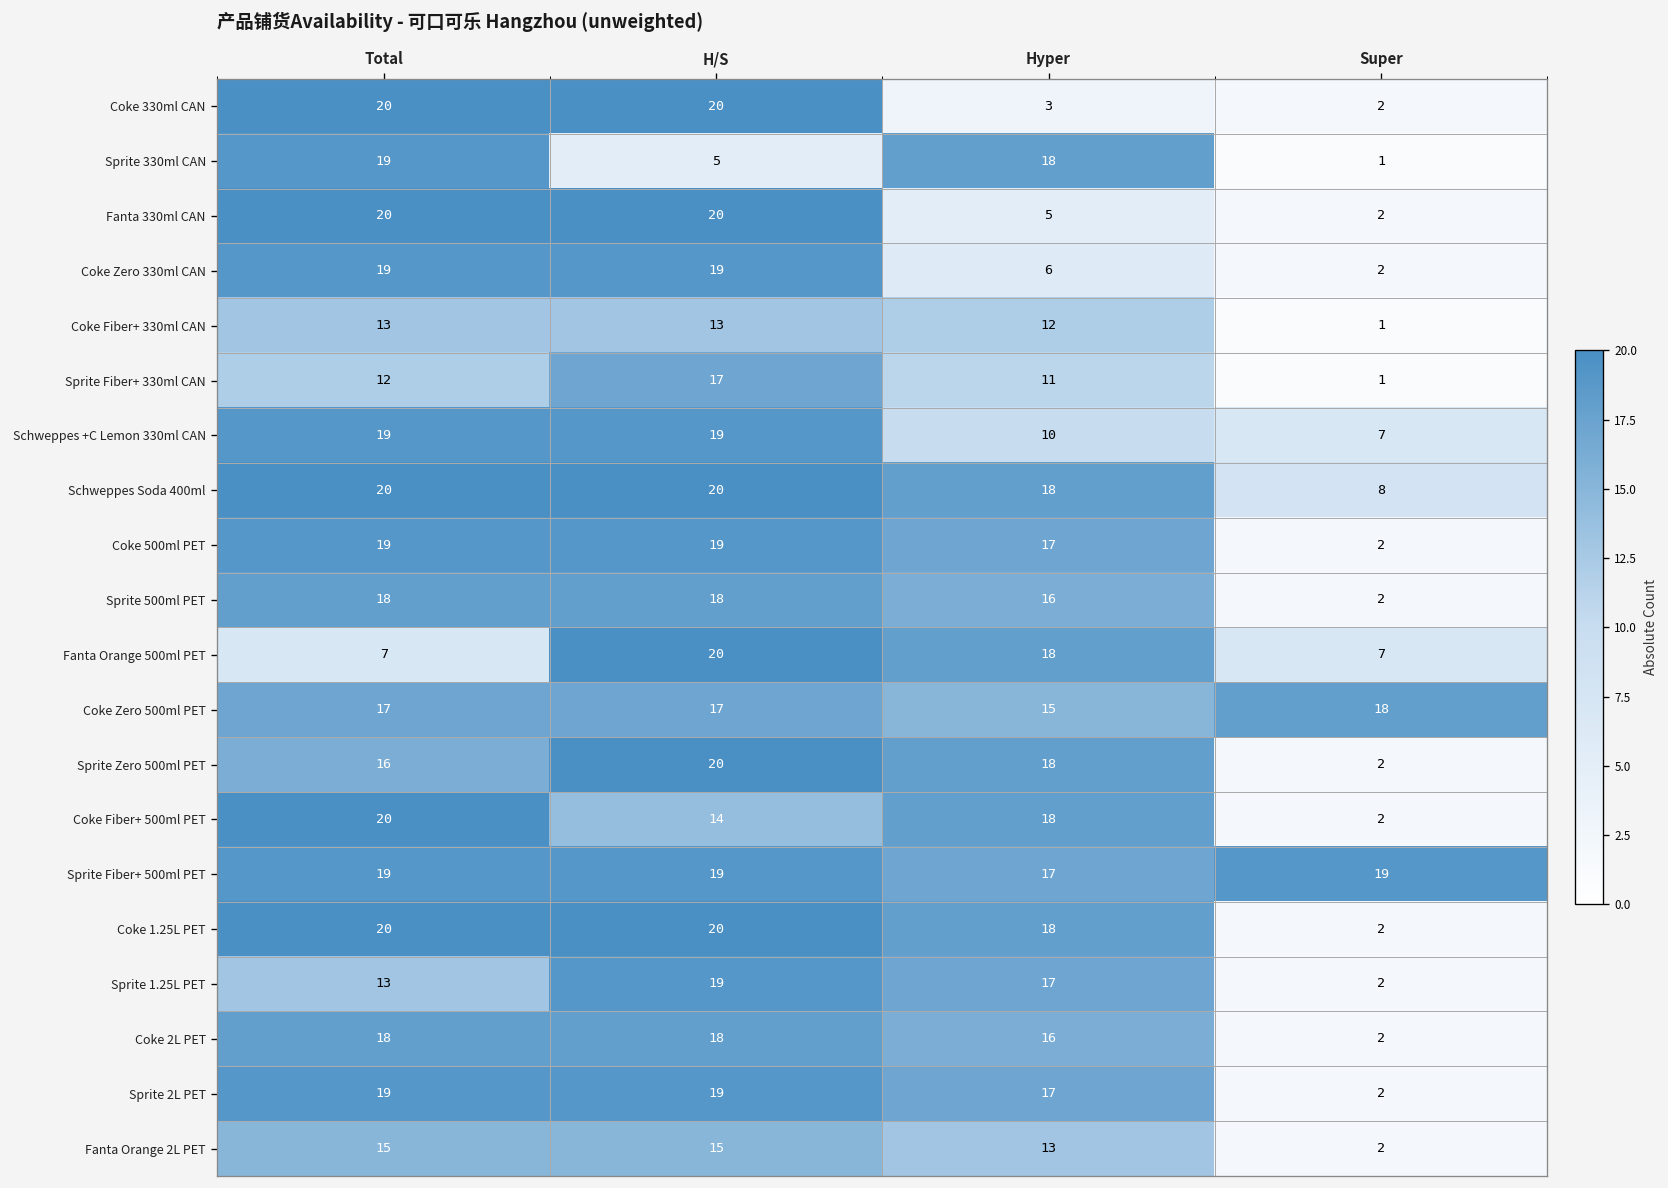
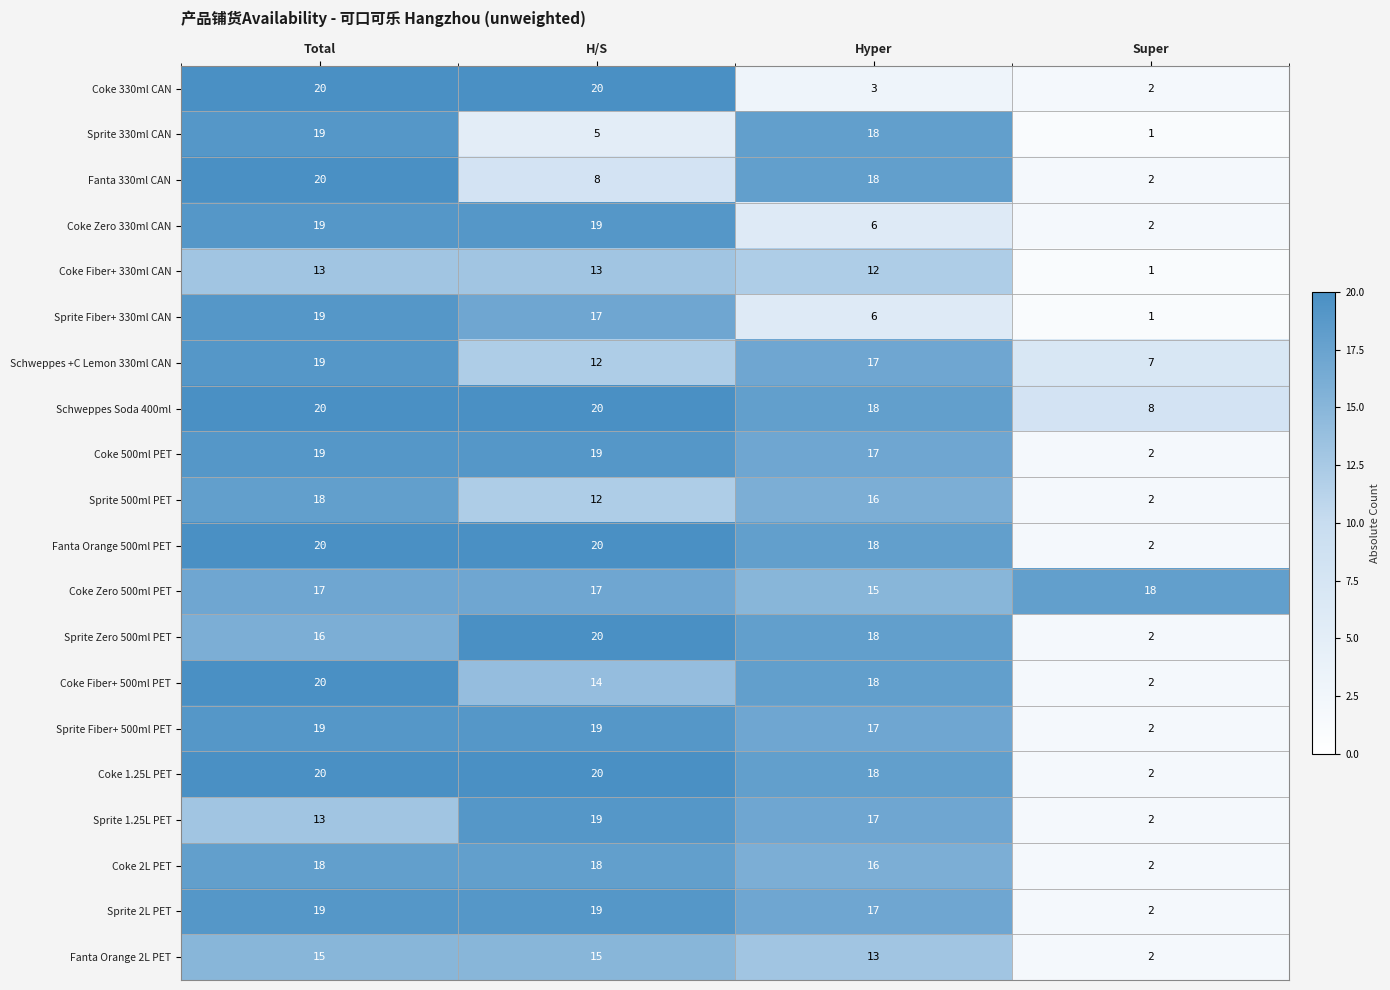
  {
    "Coke 330ml CAN": {
      "Total": 20,
      "H/S": 20,
      "Hyper": 3,
      "Super": 2
    },
    "Sprite 330ml CAN": {
      "Total": 19,
      "H/S": 5,
      "Hyper": 18,
      "Super": 1
    },
    "Fanta 330ml CAN": {
      "Total": 20,
-     "H/S": 20,
-     "Hyper": 5,
+     "H/S": 8,
+     "Hyper": 18,
      "Super": 2
    },
    "Coke Zero 330ml CAN": {
      "Total": 19,
      "H/S": 19,
      "Hyper": 6,
      "Super": 2
    },
    "Coke Fiber+ 330ml CAN": {
      "Total": 13,
      "H/S": 13,
      "Hyper": 12,
      "Super": 1
    },
    "Sprite Fiber+ 330ml CAN": {
-     "Total": 12,
+     "Total": 19,
      "H/S": 17,
-     "Hyper": 11,
+     "Hyper": 6,
      "Super": 1
    },
    "Schweppes +C Lemon 330ml CAN": {
      "Total": 19,
-     "H/S": 19,
-     "Hyper": 10,
+     "H/S": 12,
+     "Hyper": 17,
      "Super": 7
    },
    "Schweppes Soda 400ml": {
      "Total": 20,
      "H/S": 20,
      "Hyper": 18,
      "Super": 8
    },
    "Coke 500ml PET": {
      "Total": 19,
      "H/S": 19,
      "Hyper": 17,
      "Super": 2
    },
    "Sprite 500ml PET": {
      "Total": 18,
-     "H/S": 18,
+     "H/S": 12,
      "Hyper": 16,
      "Super": 2
    },
    "Fanta Orange 500ml PET": {
-     "Total": 7,
+     "Total": 20,
      "H/S": 20,
      "Hyper": 18,
-     "Super": 7
+     "Super": 2
    },
    "Coke Zero 500ml PET": {
      "Total": 17,
      "H/S": 17,
      "Hyper": 15,
      "Super": 18
    },
    "Sprite Zero 500ml PET": {
      "Total": 16,
      "H/S": 20,
      "Hyper": 18,
      "Super": 2
    },
    "Coke Fiber+ 500ml PET": {
      "Total": 20,
      "H/S": 14,
      "Hyper": 18,
      "Super": 2
    },
    "Sprite Fiber+ 500ml PET": {
      "Total": 19,
      "H/S": 19,
      "Hyper": 17,
-     "Super": 19
+     "Super": 2
    },
    "Coke 1.25L PET": {
      "Total": 20,
      "H/S": 20,
      "Hyper": 18,
      "Super": 2
    },
    "Sprite 1.25L PET": {
      "Total": 13,
      "H/S": 19,
      "Hyper": 17,
      "Super": 2
    },
    "Coke 2L PET": {
      "Total": 18,
      "H/S": 18,
      "Hyper": 16,
      "Super": 2
    },
    "Sprite 2L PET": {
      "Total": 19,
      "H/S": 19,
      "Hyper": 17,
      "Super": 2
    },
    "Fanta Orange 2L PET": {
      "Total": 15,
      "H/S": 15,
      "Hyper": 13,
      "Super": 2
    }
  }
